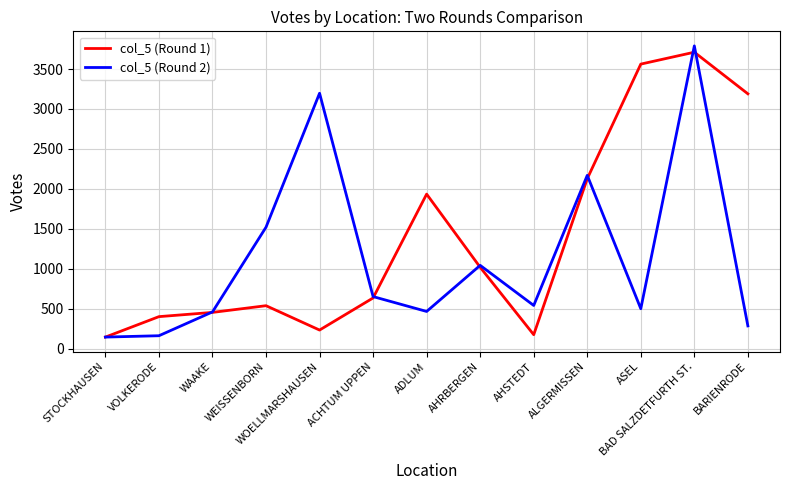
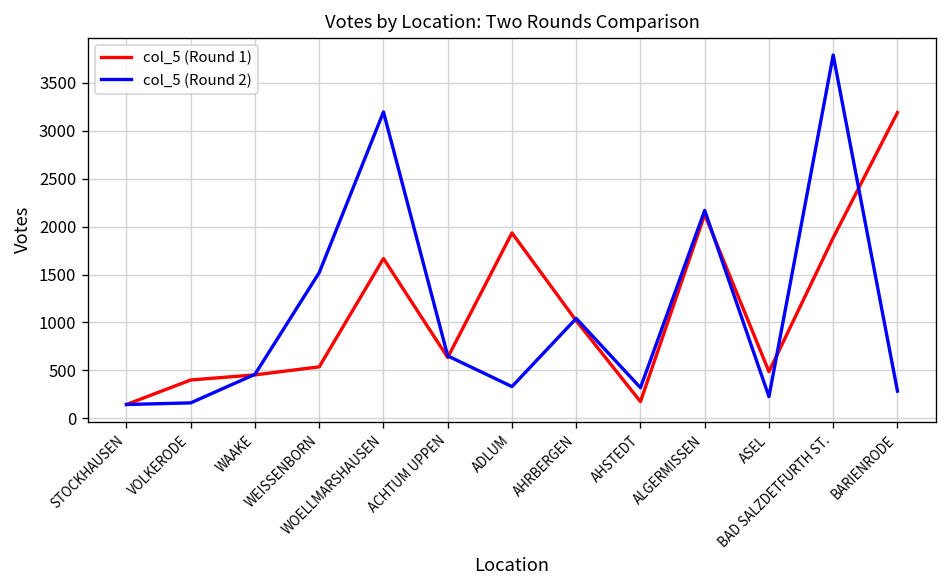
  {
    "col_5 (Round 1)": {
      "VOLKERODE": 400,
      "WEISSENBORN": 500,
-     "WOELLMARSHAUSEN": 200,
+     "WOELLMARSHAUSEN": 1700,
      "ADLUM": 1900,
      "AHSTEDT": 200,
      "ALGERMISSEN": 2100,
-     "ASEL": 3600,
-     "BAD SALZDETFURTH ST.": 3700,
+     "ASEL": 500,
+     "BAD SALZDETFURTH ST.": 1900,
      "BARIENRODE": 3200
    },
    "col_5 (Round 2)": {
      "VOLKERODE": 200,
      "WEISSENBORN": 1500,
      "WOELLMARSHAUSEN": 3200,
-     "ADLUM": 500,
-     "AHSTEDT": 500,
+     "ADLUM": 300,
+     "AHSTEDT": 300,
      "ALGERMISSEN": 2200,
-     "ASEL": 500,
+     "ASEL": 200,
      "BAD SALZDETFURTH ST.": 3800,
      "BARIENRODE": 300
    }
  }
